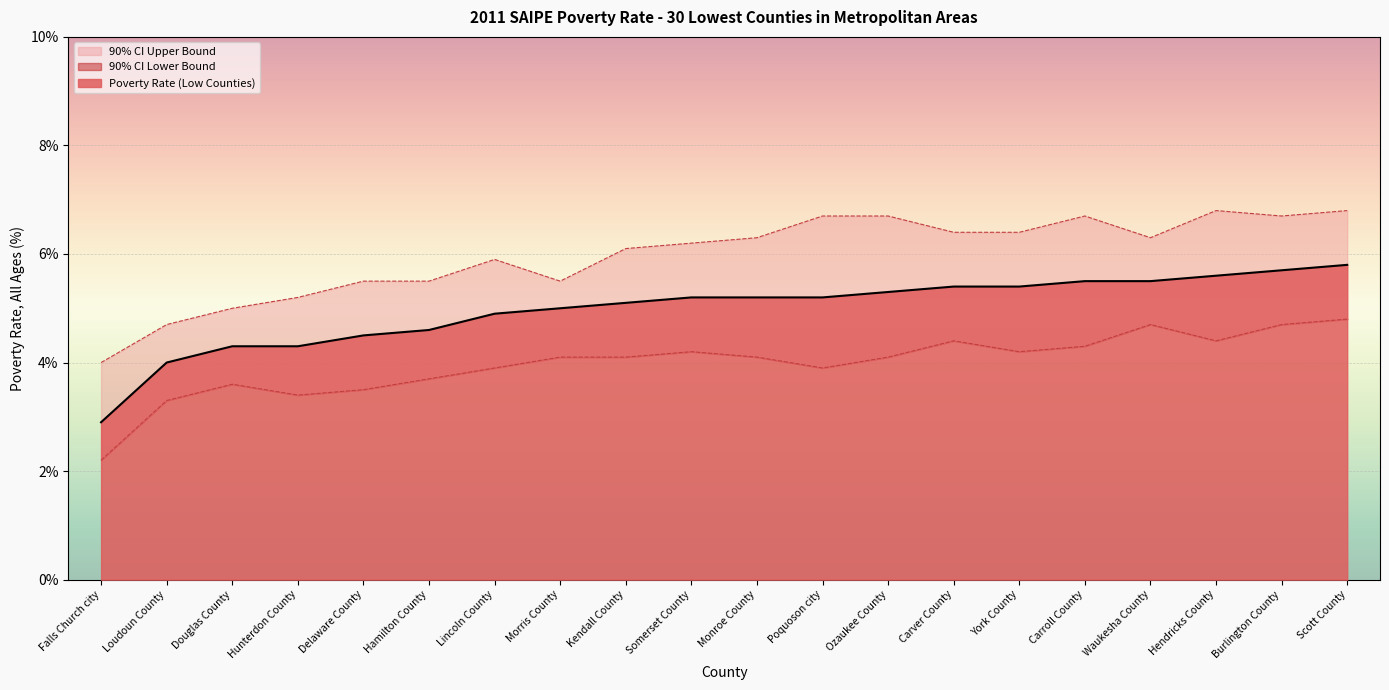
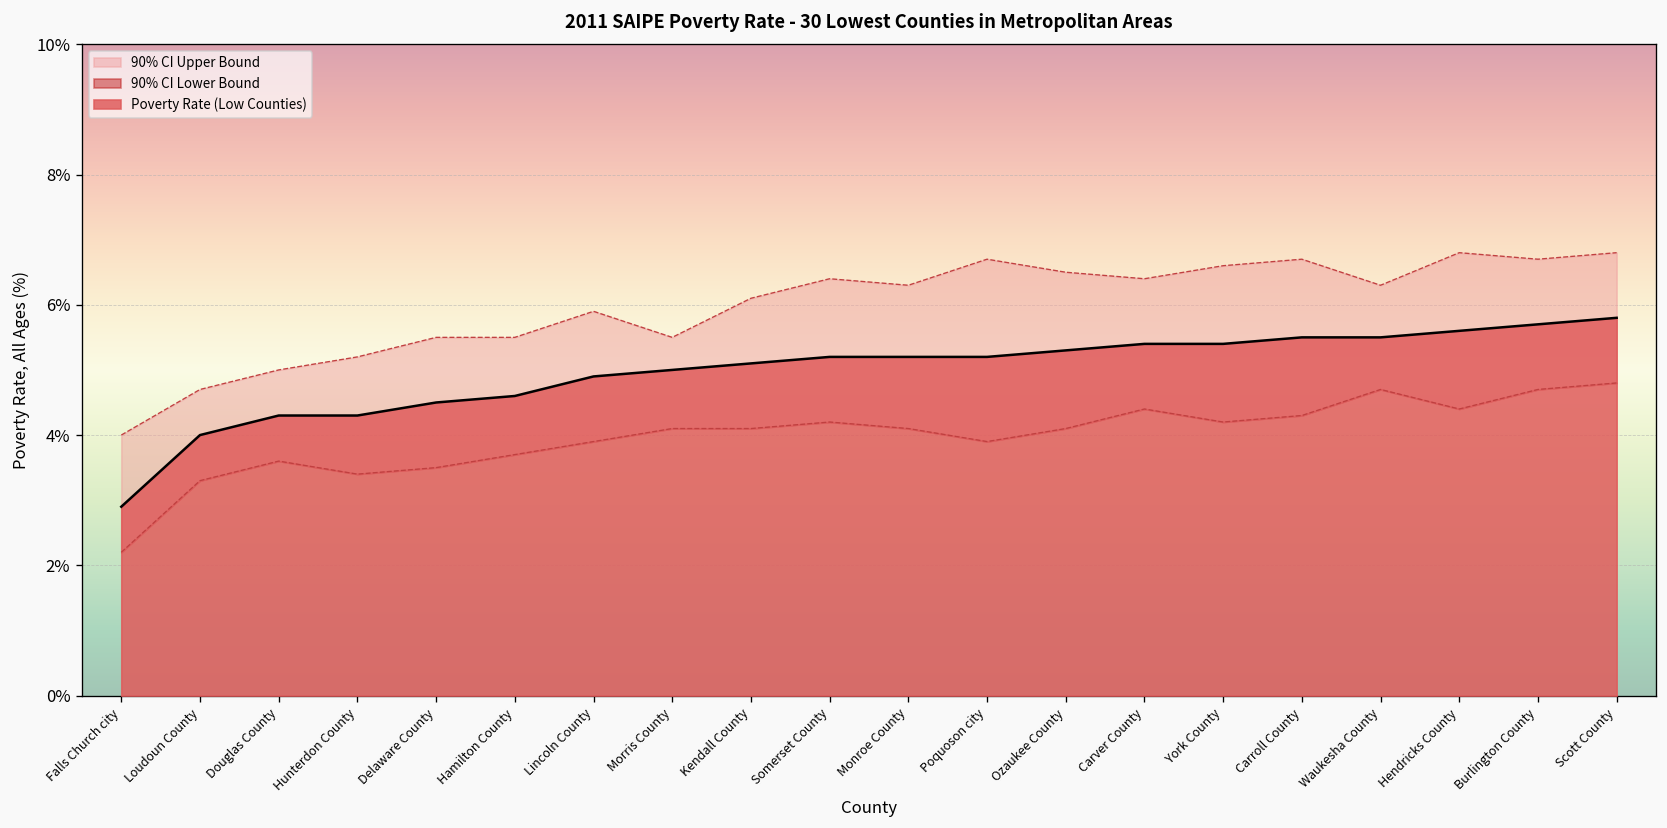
  {
    "90% CI Upper Bound": {
      "Falls Church city": "4.0%",
      "Loudoun County": "4.7%",
      "Douglas County": "5.0%",
      "Hunterdon County": "5.2%",
      "Delaware County": "5.5%",
      "Hamilton County": "5.5%",
      "Lincoln County": "5.9%",
      "Morris County": "5.5%",
      "Kendall County": "6.1%",
-     "Somerset County": "6.2%",
+     "Somerset County": "6.4%",
      "Monroe County": "6.3%",
      "Poquoson city": "6.7%",
-     "Ozaukee County": "6.7%",
+     "Ozaukee County": "6.5%",
      "Carver County": "6.4%",
-     "York County": "6.4%",
+     "York County": "6.6%",
      "Carroll County": "6.7%",
      "Waukesha County": "6.3%",
      "Hendricks County": "6.8%",
      "Burlington County": "6.7%",
      "Scott County": "6.8%"
    }
  }
